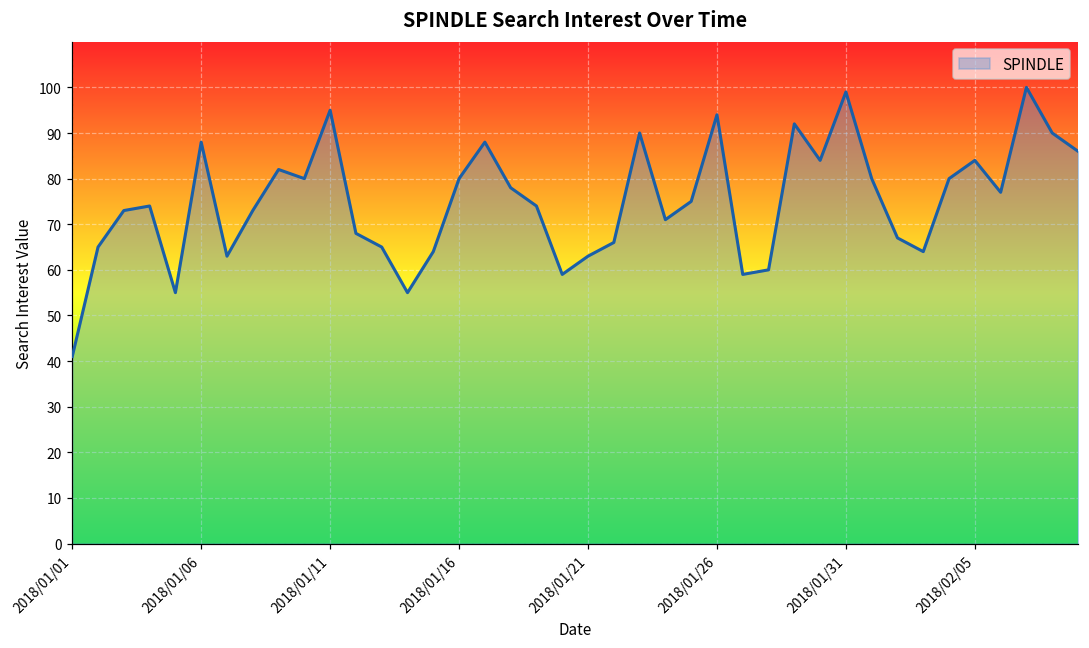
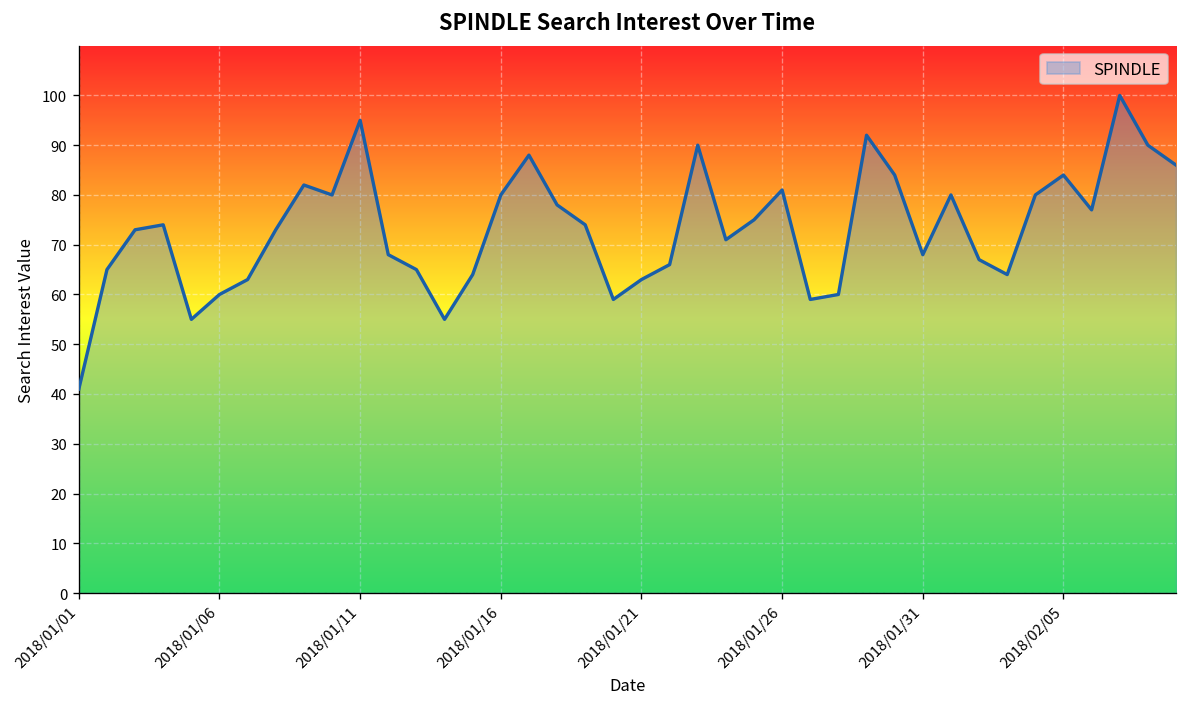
  {
    "2018/01/01": 41,
-   "2018/01/06": 88,
+   "2018/01/06": 60,
    "2018/01/11": 95,
    "2018/01/16": 80,
    "2018/01/21": 63,
-   "2018/01/26": 94,
-   "2018/01/31": 99,
+   "2018/01/26": 81,
+   "2018/01/31": 68,
    "2018/02/05": 84
  }
